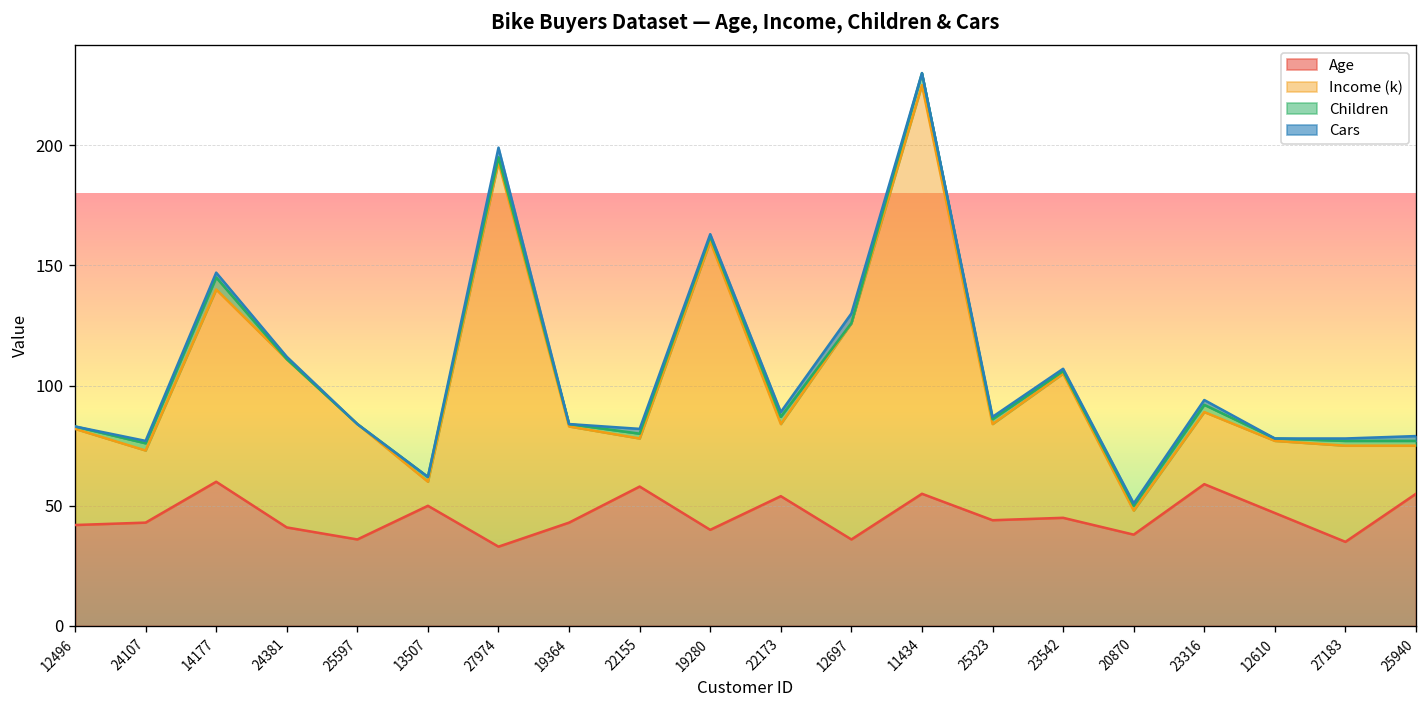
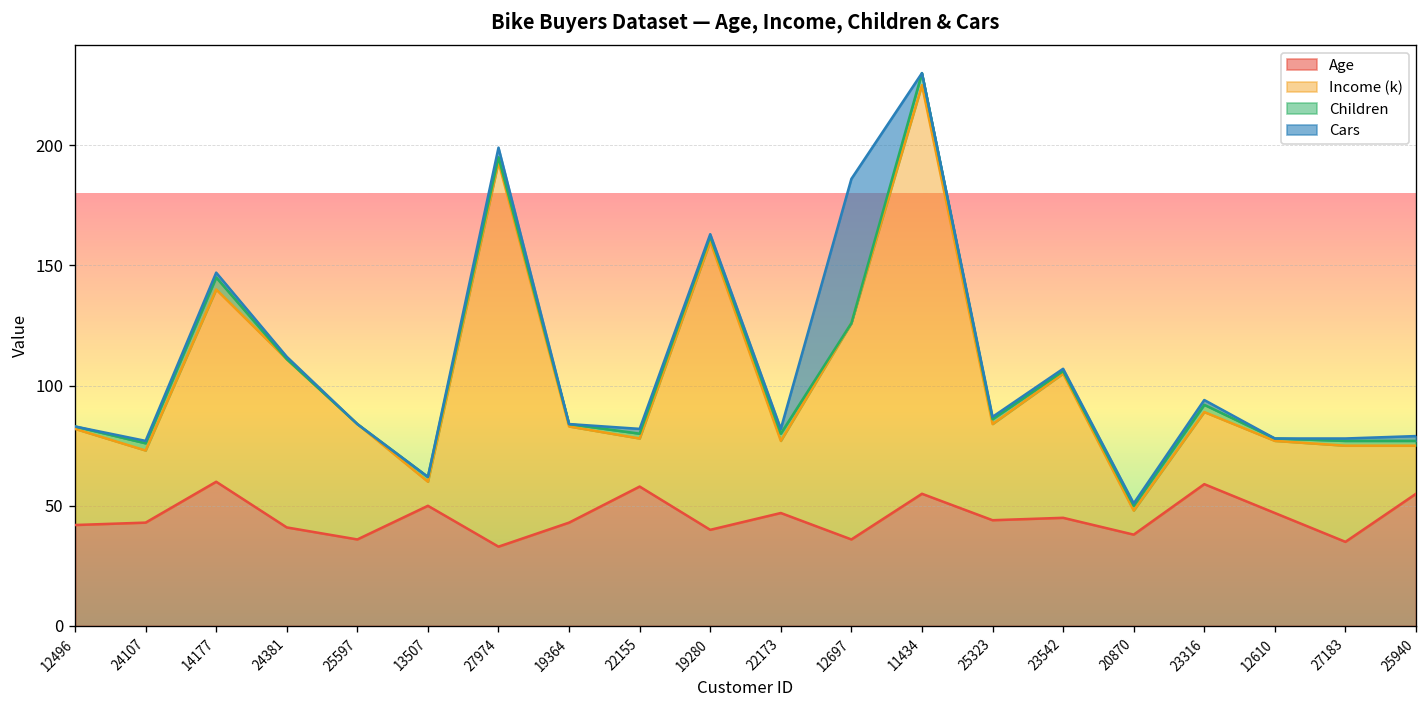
  {
    "Age": {
      "12496": 42,
      "24107": 43,
      "14177": 60,
      "24381": 41,
      "25597": 36,
      "13507": 50,
      "27974": 33,
      "19364": 43,
      "22155": 58,
      "19280": 40,
-     "22173": 54,
+     "22173": 47,
      "12697": 36,
      "11434": 55,
      "25323": 44,
      "23542": 45,
      "20870": 38,
      "23316": 59,
      "12610": 47,
      "27183": 35,
      "25940": 55
    },
    "Income (k)": {
      "24107": 30,
      "14177": 80,
      "13507": 10,
      "27974": 160,
      "22155": 20,
      "19280": 120,
      "22173": 30,
      "11434": 170,
      "25323": 40,
      "20870": 10,
      "23316": 30,
      "27183": 40,
      "25940": 20
    },
    "Children": {
      "14177": 5,
      "27974": 2,
      "22155": 2,
      "22173": 3,
      "23316": 3,
      "25940": 2
    },
    "Cars": {
      "14177": 2,
      "27974": 4,
      "22155": 2,
      "22173": 2,
-     "12697": 4,
+     "12697": 60,
      "23316": 2,
      "25940": 2
    }
  }
